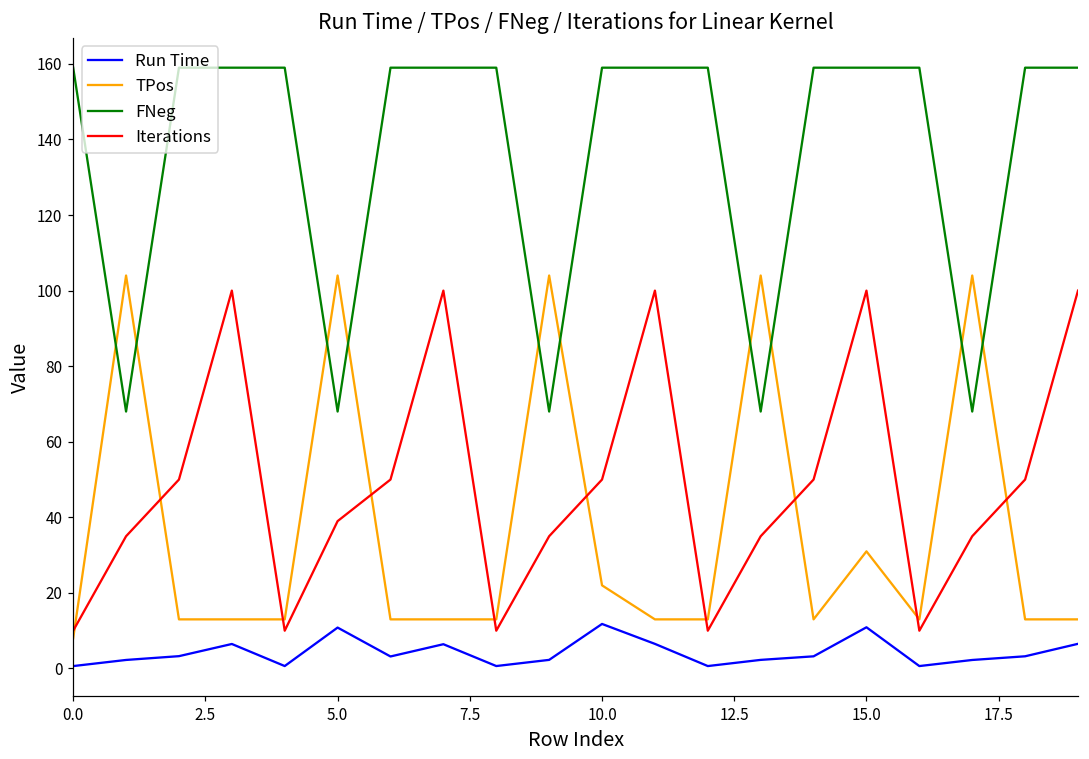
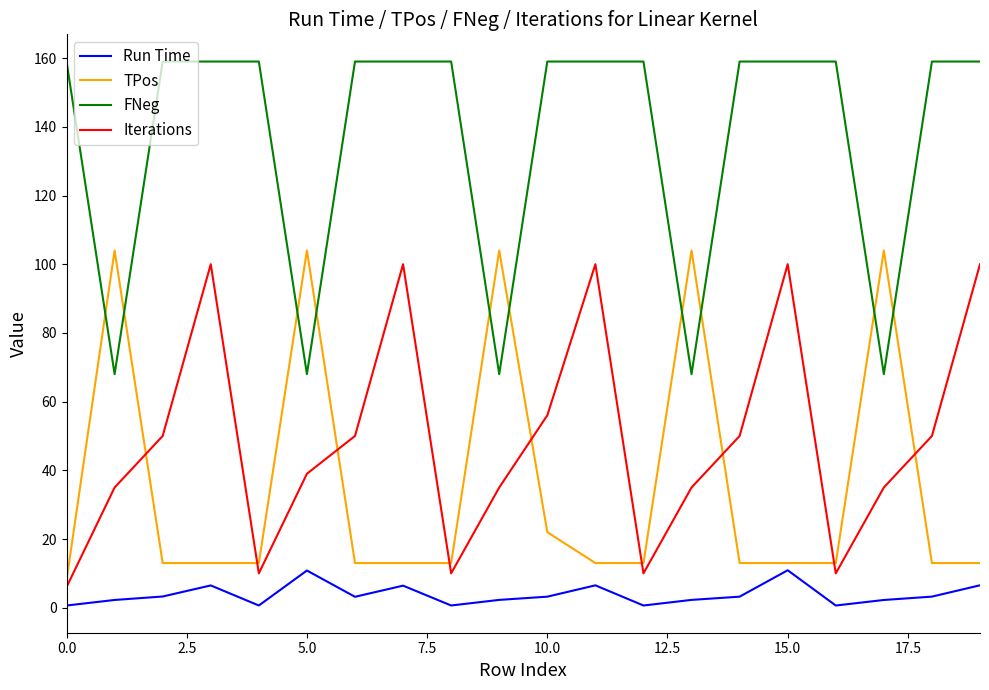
  {
    "Run Time": {
      "0.0": 1,
      "5.0": 11,
-     "10.0": 12,
+     "10.0": 3,
      "15.0": 11
    },
    "TPos": {
      "0.0": 8,
      "5.0": 104,
      "10.0": 22,
-     "15.0": 31
+     "15.0": 13
    },
    "FNeg": {
      "0.0": 159,
      "5.0": 68,
      "10.0": 159,
      "15.0": 159
    },
    "Iterations": {
-     "0.0": 10,
+     "0.0": 6,
      "5.0": 39,
-     "10.0": 50,
+     "10.0": 56,
      "15.0": 100
    }
  }
